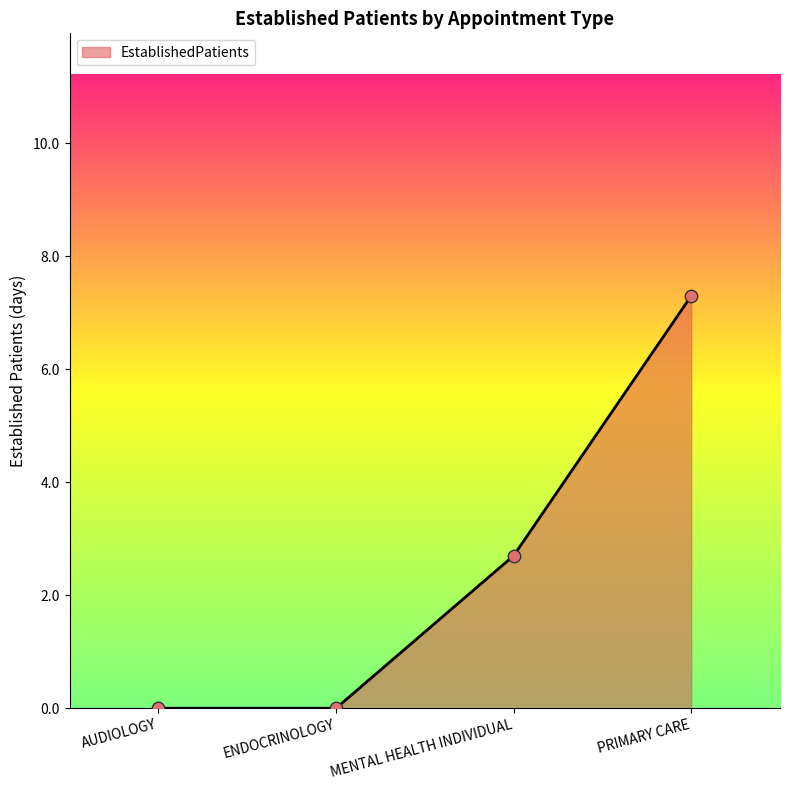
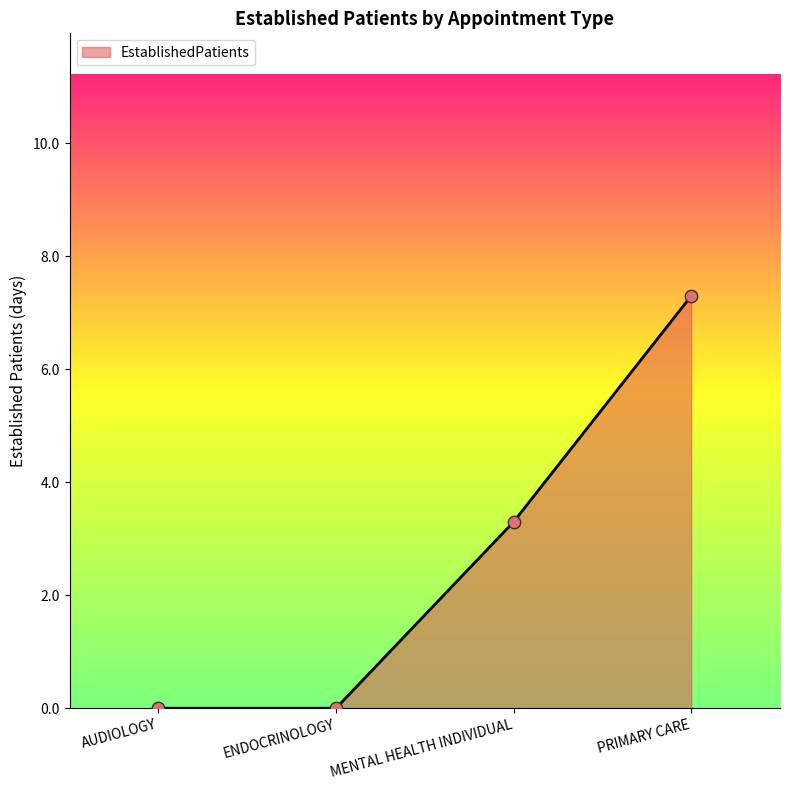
  {
    "AUDIOLOGY": 0.0,
    "ENDOCRINOLOGY": 0.0,
-   "MENTAL HEALTH INDIVIDUAL": 2.7,
+   "MENTAL HEALTH INDIVIDUAL": 3.3,
    "PRIMARY CARE": 7.3
  }
